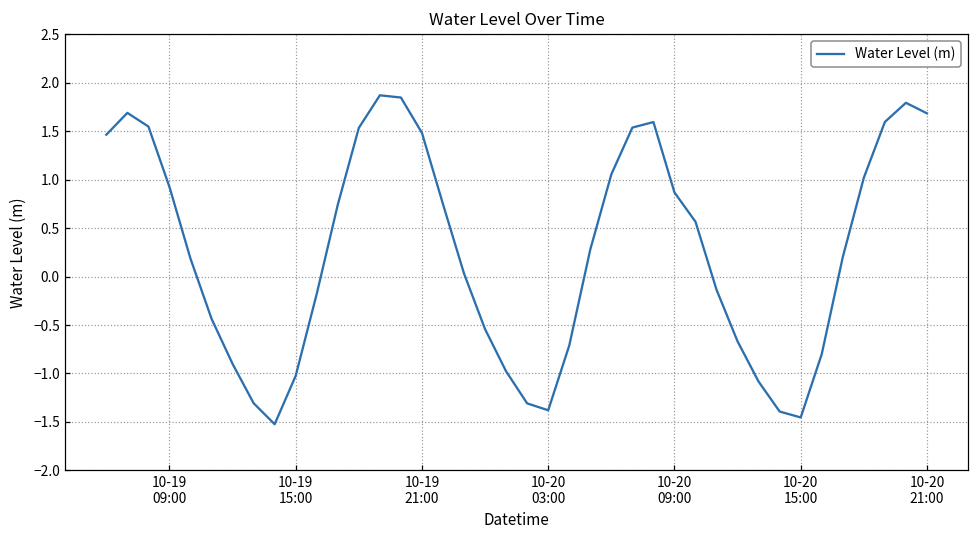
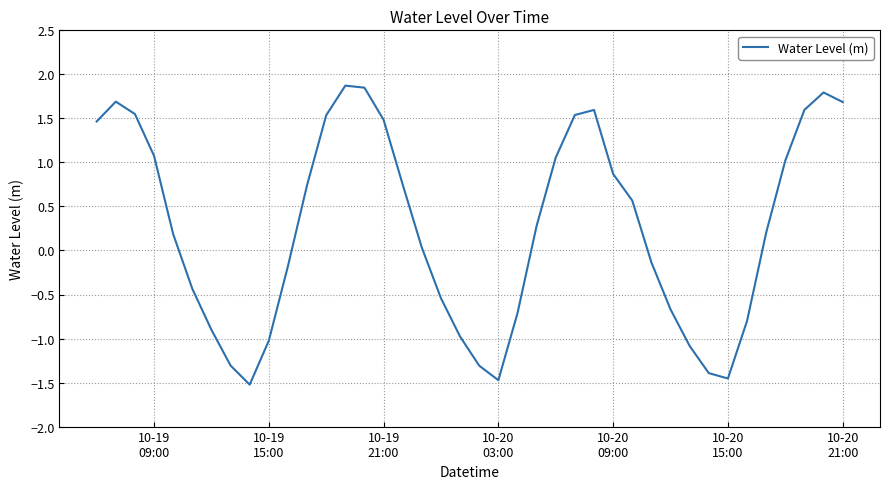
  {
-   "10-19 09:00": 0.9,
+   "10-19 09:00": 1.1,
    "10-19 15:00": -1.0,
    "10-19 21:00": 1.5,
-   "10-20 03:00": -1.4,
+   "10-20 03:00": -1.5,
    "10-20 09:00": 0.9,
    "10-20 15:00": -1.5,
    "10-20 21:00": 1.7
  }
